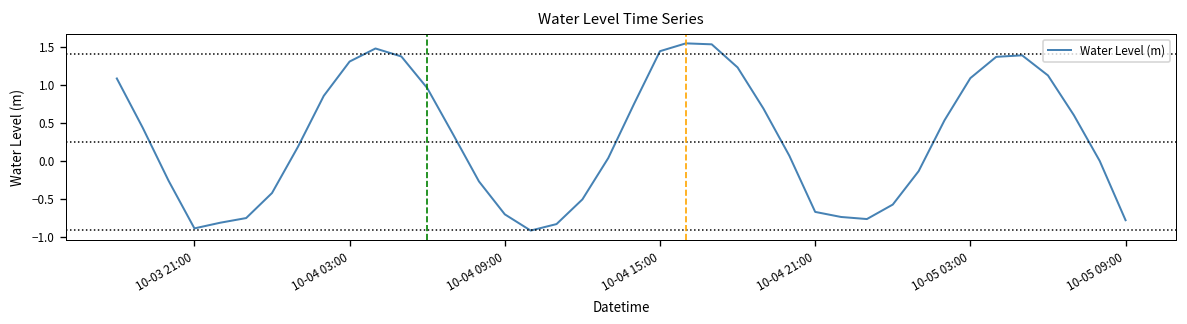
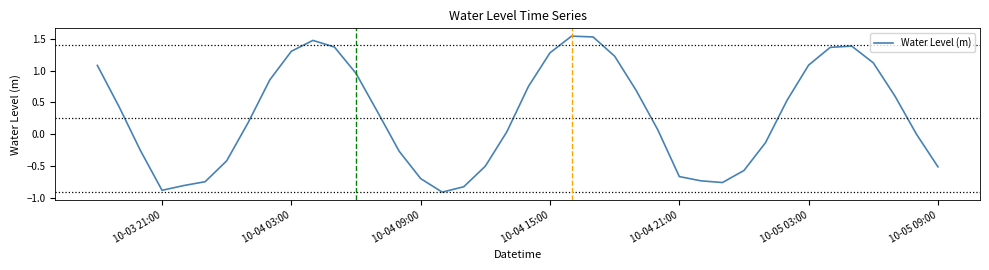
  {
    "10-03 21:00": -0.9,
    "10-04 03:00": 1.3,
    "10-04 09:00": -0.7,
-   "10-04 15:00": 1.4,
+   "10-04 15:00": 1.3,
    "10-04 21:00": -0.7,
    "10-05 03:00": 1.1,
-   "10-05 09:00": -0.8
+   "10-05 09:00": -0.5
  }
